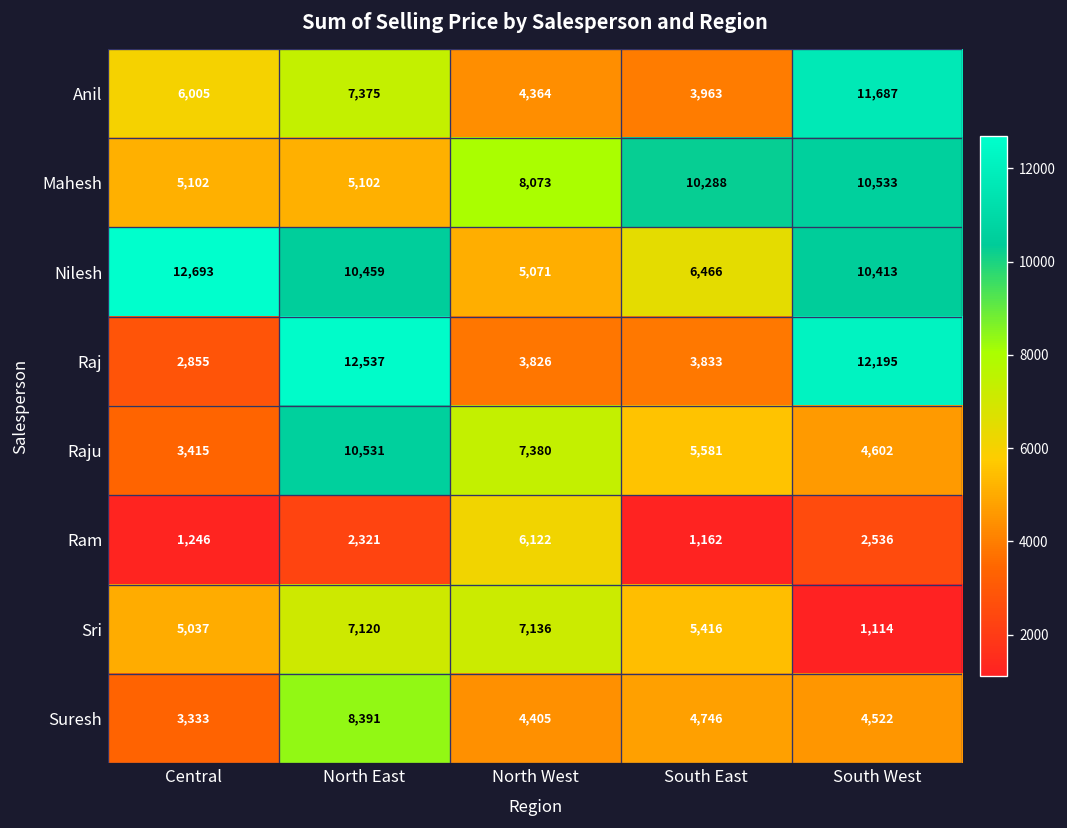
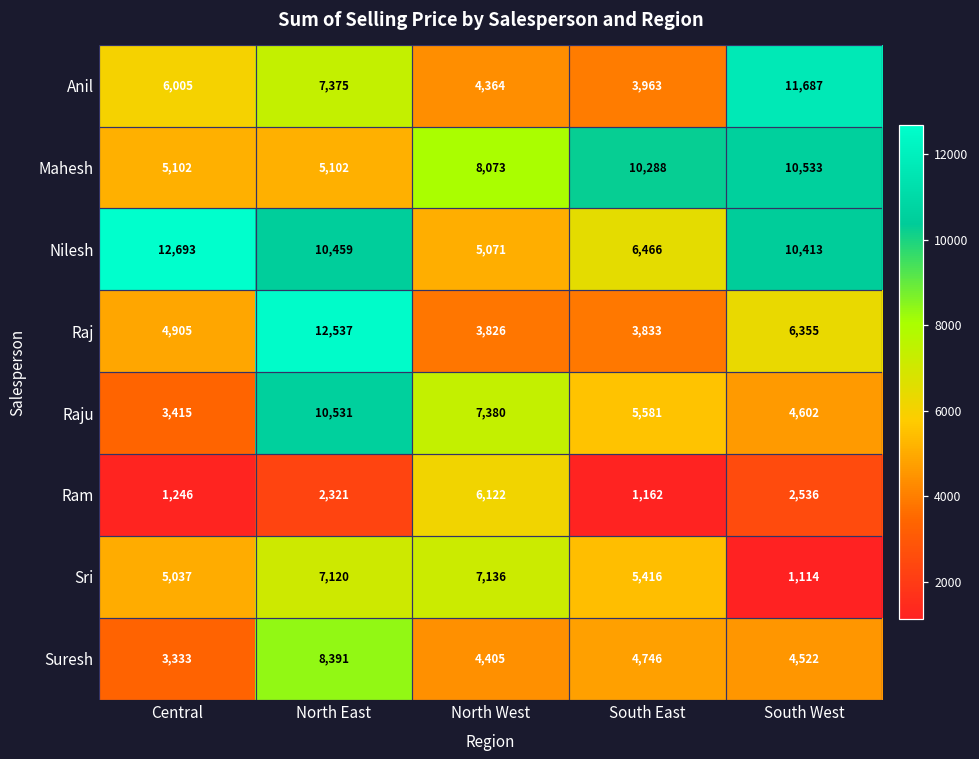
  {
    "Anil": {
      "Central": "6,005",
      "North East": "7,375",
      "North West": "4,364",
      "South East": "3,963",
      "South West": "11,687"
    },
    "Mahesh": {
      "Central": "5,102",
      "North East": "5,102",
      "North West": "8,073",
      "South East": "10,288",
      "South West": "10,533"
    },
    "Nilesh": {
      "Central": "12,693",
      "North East": "10,459",
      "North West": "5,071",
      "South East": "6,466",
      "South West": "10,413"
    },
    "Raj": {
-     "Central": "2,855",
+     "Central": "4,905",
      "North East": "12,537",
      "North West": "3,826",
      "South East": "3,833",
-     "South West": "12,195"
+     "South West": "6,355"
    },
    "Raju": {
      "Central": "3,415",
      "North East": "10,531",
      "North West": "7,380",
      "South East": "5,581",
      "South West": "4,602"
    },
    "Ram": {
      "Central": "1,246",
      "North East": "2,321",
      "North West": "6,122",
      "South East": "1,162",
      "South West": "2,536"
    },
    "Sri": {
      "Central": "5,037",
      "North East": "7,120",
      "North West": "7,136",
      "South East": "5,416",
      "South West": "1,114"
    },
    "Suresh": {
      "Central": "3,333",
      "North East": "8,391",
      "North West": "4,405",
      "South East": "4,746",
      "South West": "4,522"
    }
  }
